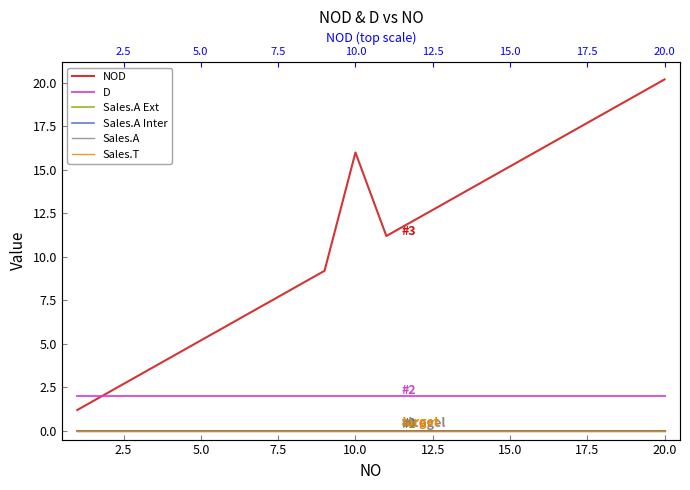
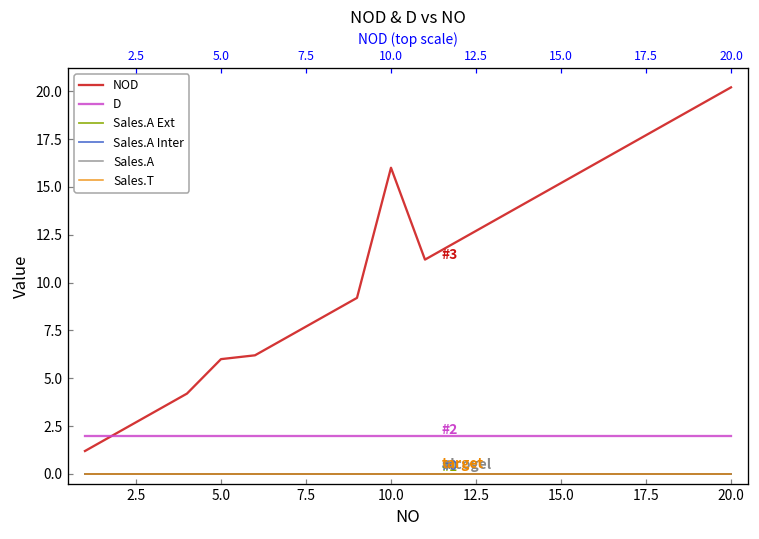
  {
    "NOD": {
-     "5.0": 5.2,
+     "5.0": 6.0,
      "10.0": 16.0,
      "15.0": 15.2,
      "20.0": 20.2
    },
    "D": {
      "5.0": 2.0,
      "10.0": 2.0,
      "15.0": 2.0,
      "20.0": 2.0
    },
    "Sales.T": {
      "5.0": 0.0,
      "10.0": 0.0,
      "15.0": 0.0,
      "20.0": 0.0
    }
  }
